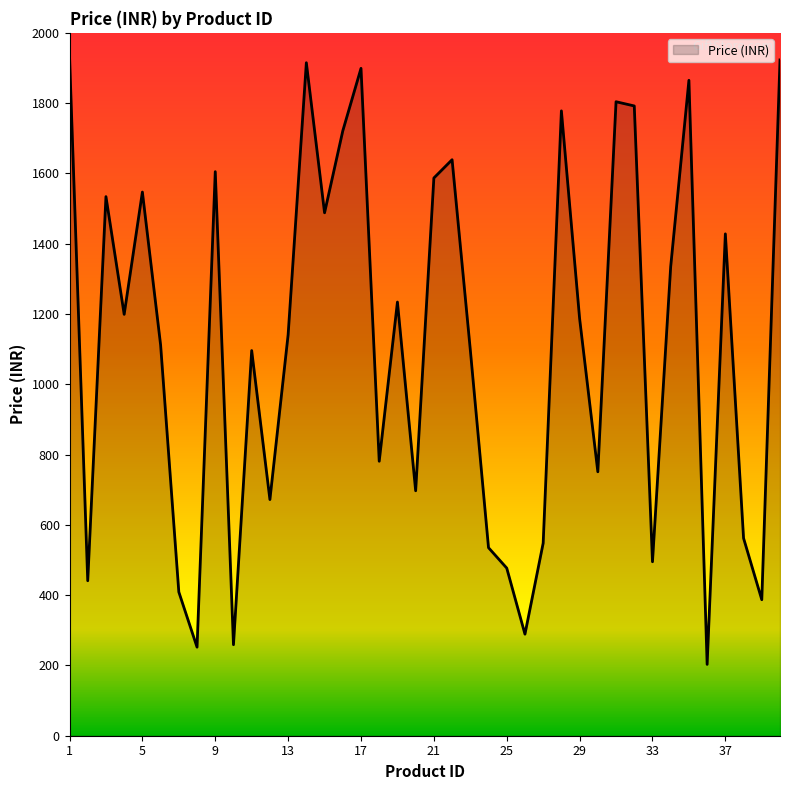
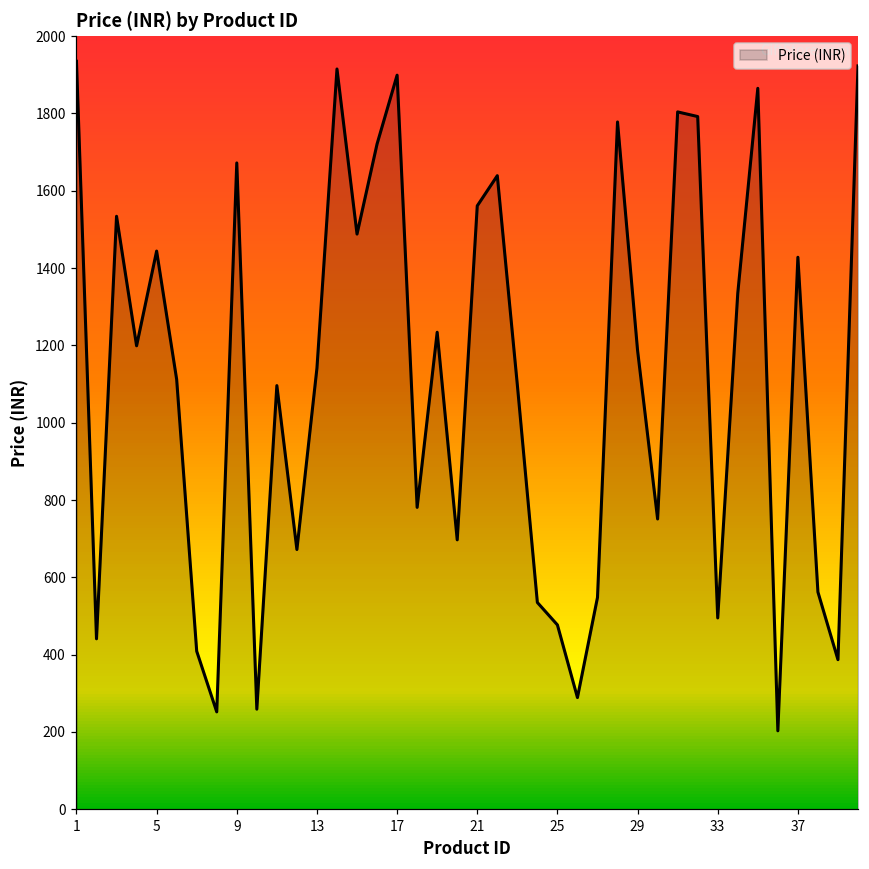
  {
    "1": 1940,
-   "5": 1550,
-   "9": 1610,
+   "5": 1440,
+   "9": 1670,
    "13": 1140,
    "17": 1900,
-   "21": 1590,
+   "21": 1560,
    "25": 480,
    "29": 1190,
    "33": 500,
    "37": 1430
  }
